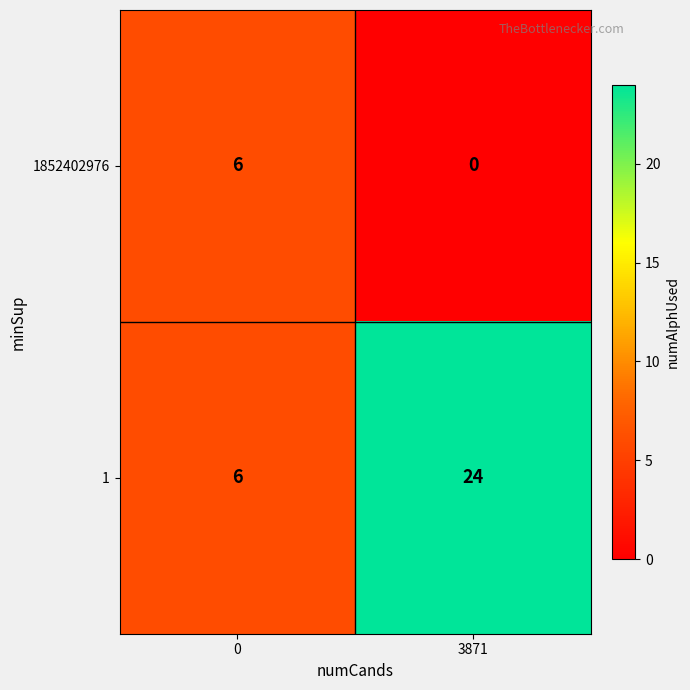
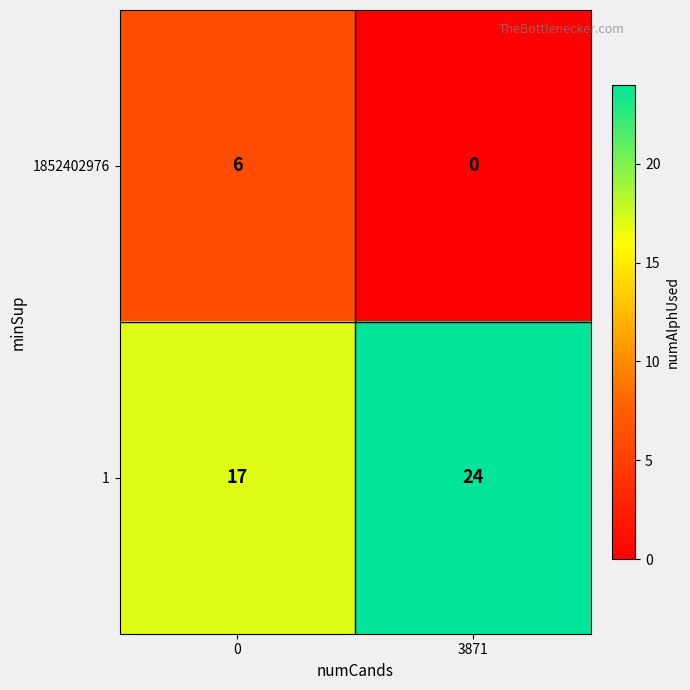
  {
    "1852402976": {
      "0": 6,
      "3871": 0
    },
    "1": {
-     "0": 6,
+     "0": 17,
      "3871": 24
    }
  }
